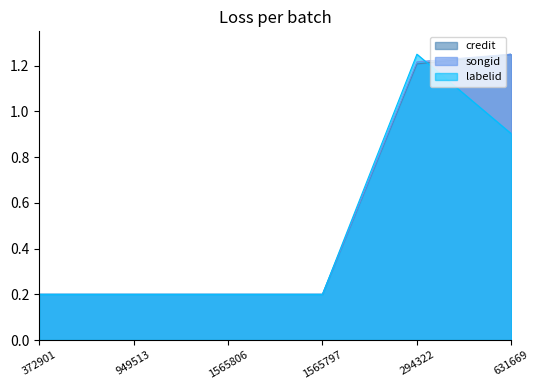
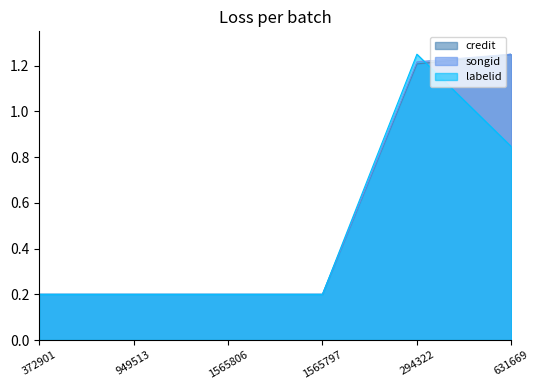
  {
    "labelid": {
      "294322": 1.25,
-     "631669": 0.90
+     "631669": 0.85
    }
  }
